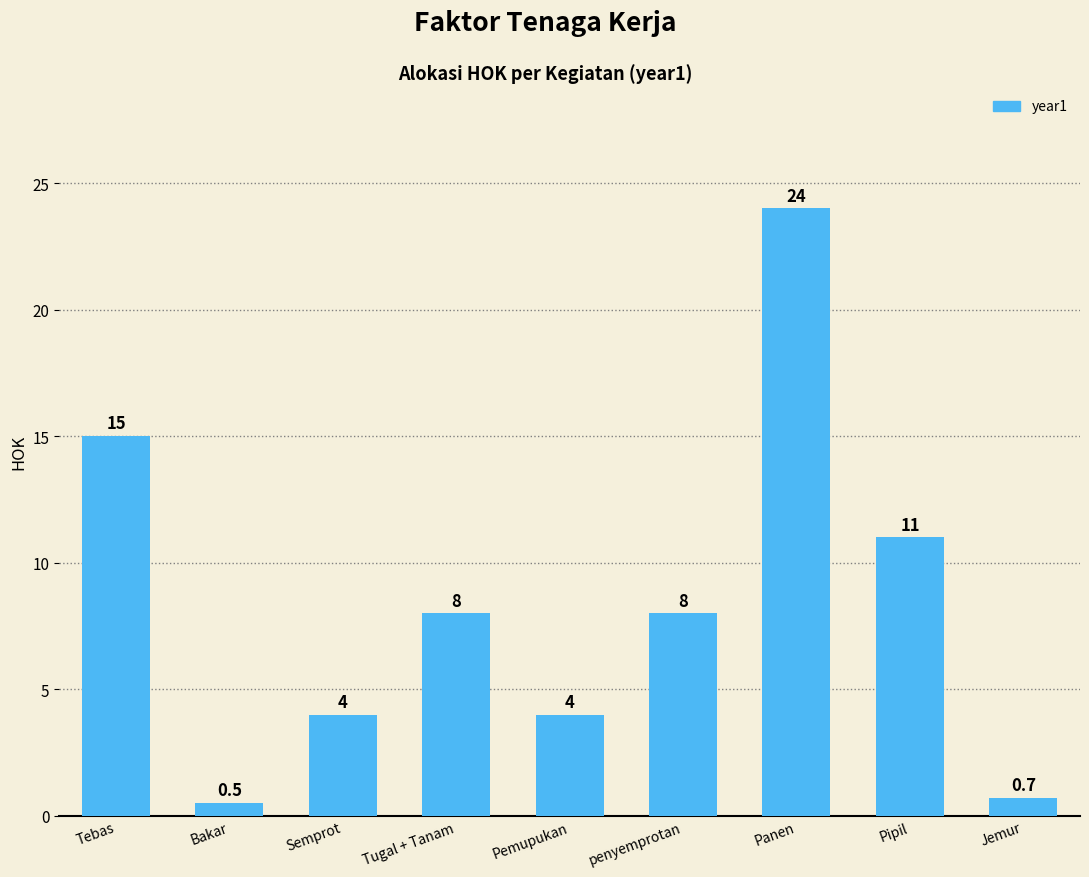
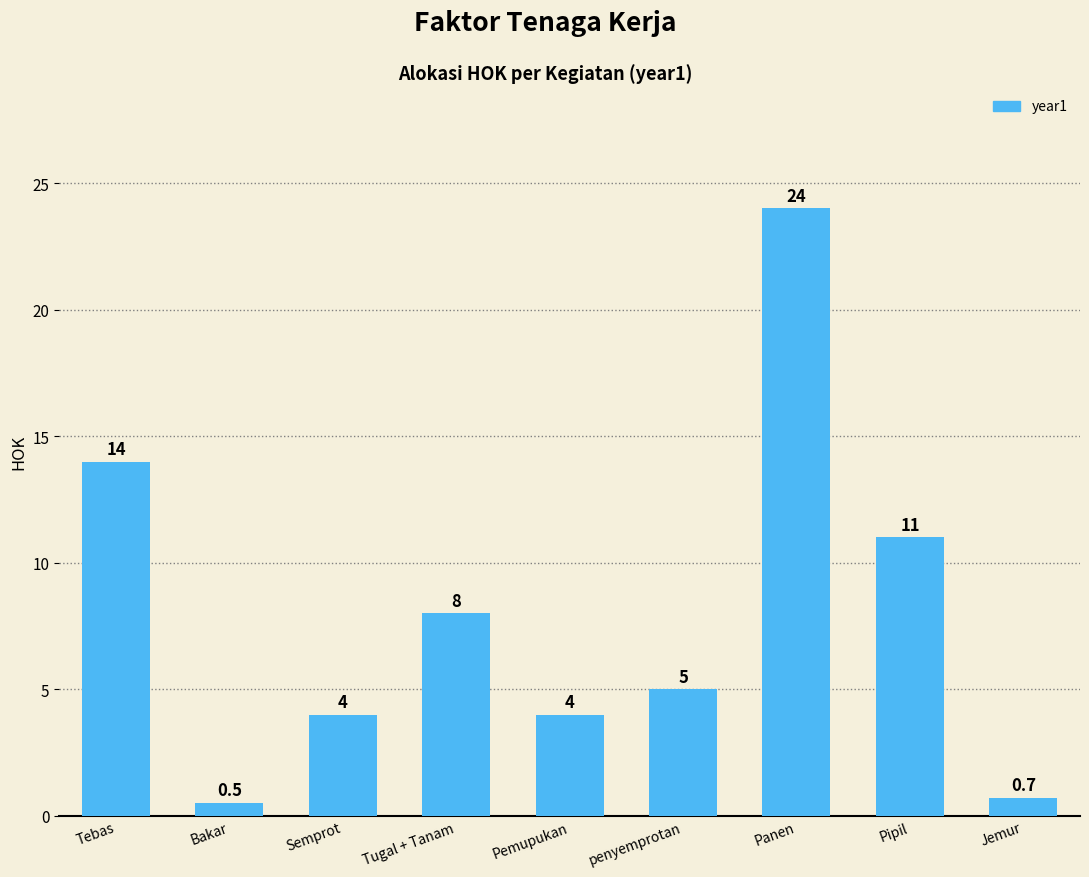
  {
-   "Tebas": 15,
+   "Tebas": 14,
    "Bakar": 0.5,
    "Semprot": 4,
    "Tugal + Tanam": 8,
    "Pemupukan": 4,
-   "penyemprotan": 8,
+   "penyemprotan": 5,
    "Panen": 24,
    "Pipil": 11,
    "Jemur": 0.7
  }
